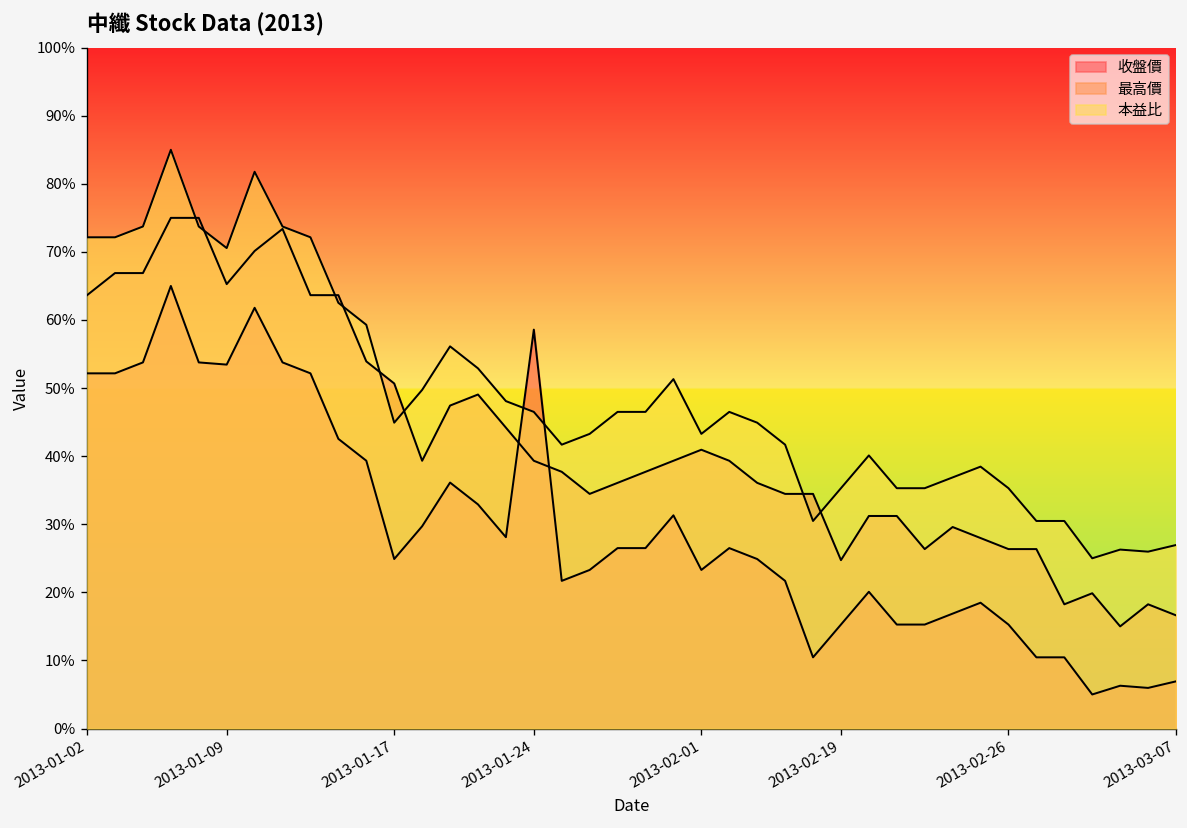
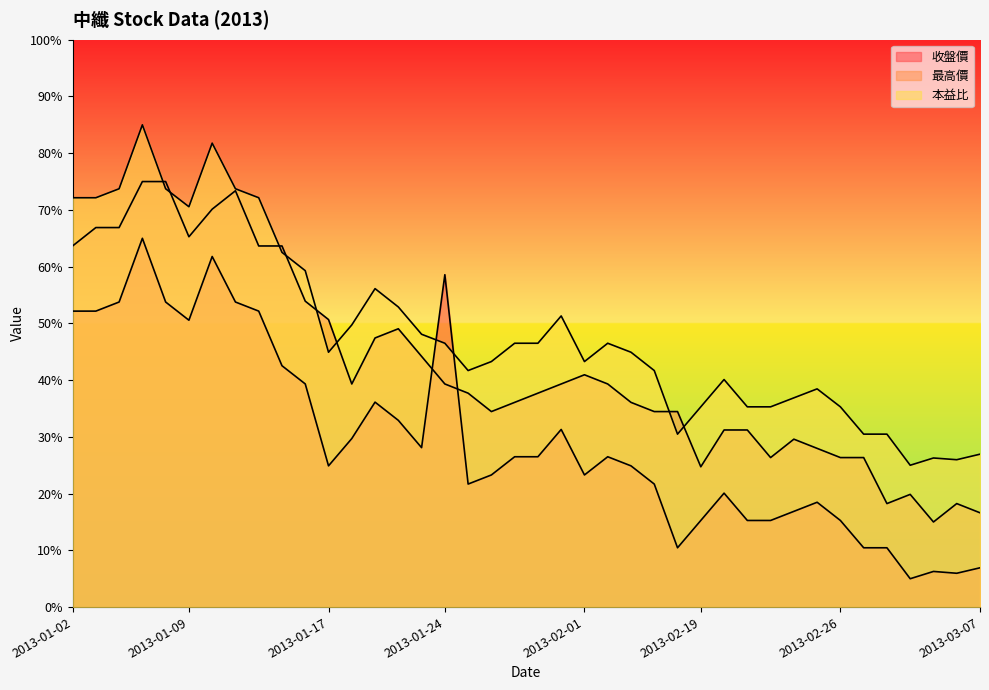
  {
    "收盤價": {
      "2013-01-02": "52%",
-     "2013-01-09": "53%",
+     "2013-01-09": "51%",
      "2013-01-17": "25%",
      "2013-01-24": "59%",
      "2013-02-01": "23%",
      "2013-02-19": "15%",
      "2013-02-26": "15%",
      "2013-03-07": "7%"
    },
    "最高價": {
      "2013-01-02": "64%",
      "2013-01-09": "65%",
      "2013-01-17": "51%",
      "2013-01-24": "39%",
      "2013-02-01": "41%",
      "2013-02-19": "25%",
      "2013-02-26": "26%",
      "2013-03-07": "17%"
    },
    "本益比": {
      "2013-01-02": "72%",
      "2013-01-09": "71%",
      "2013-01-17": "45%",
      "2013-01-24": "47%",
      "2013-02-01": "43%",
      "2013-02-19": "35%",
      "2013-02-26": "35%",
      "2013-03-07": "27%"
    }
  }
